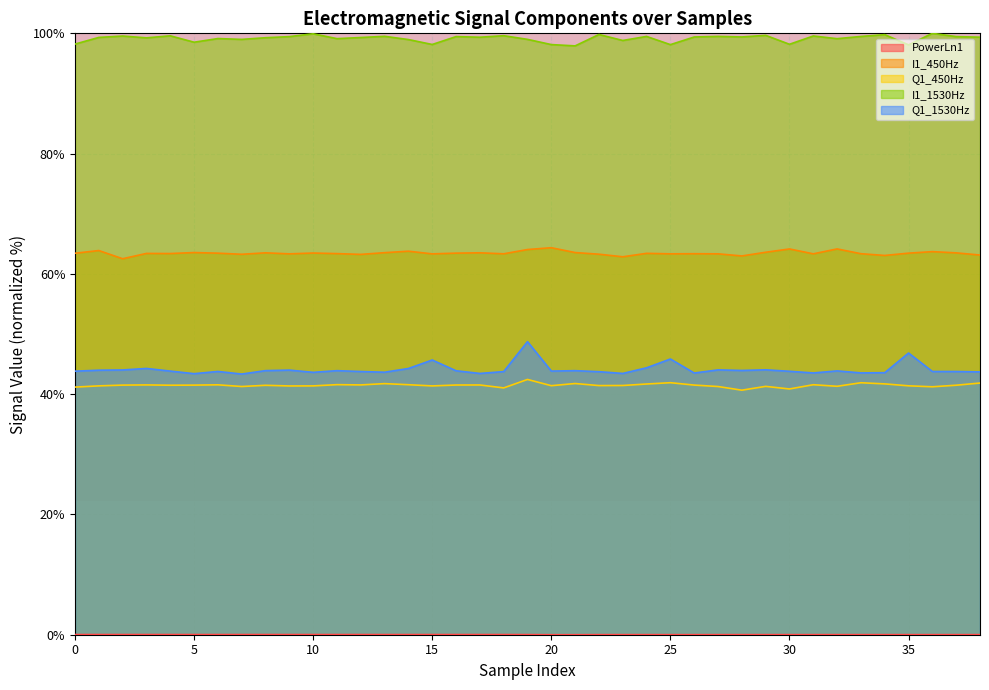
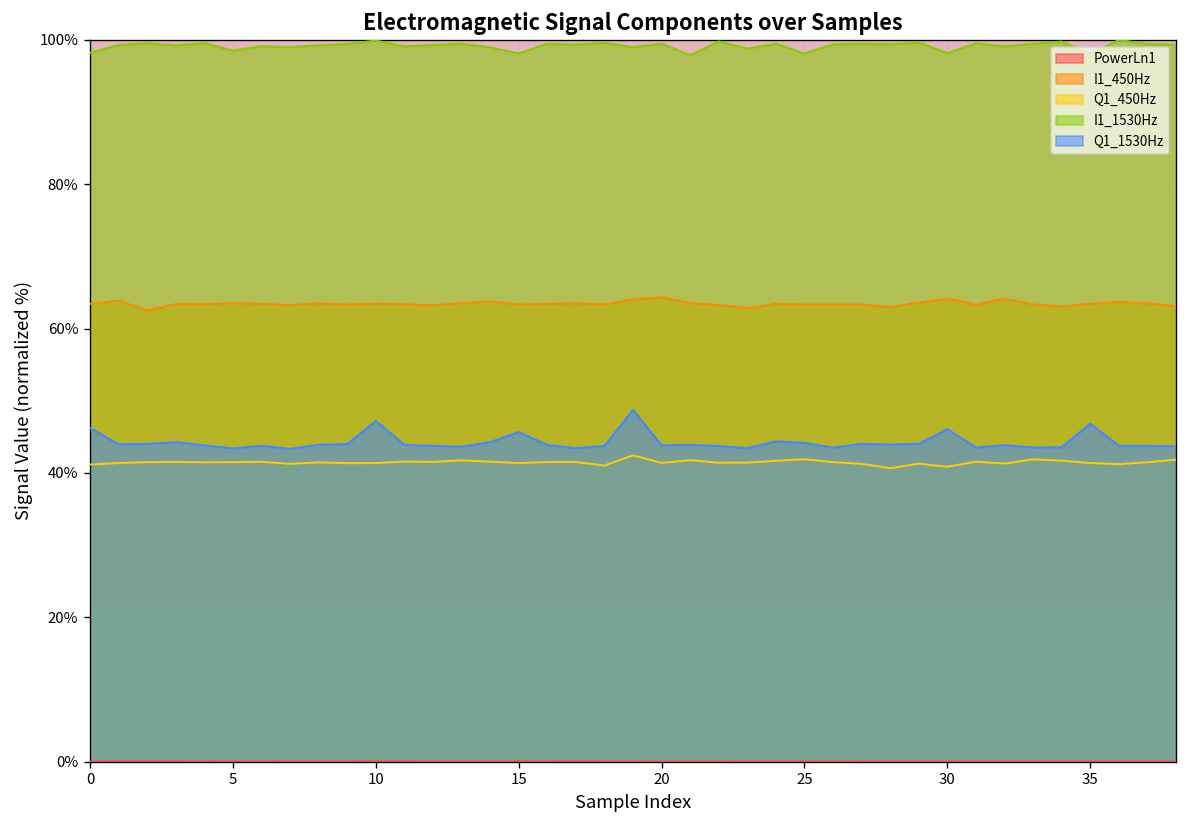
  {
    "PowerLn1": {
      "0": "0%",
      "5": "0%",
      "10": "0%",
      "15": "0%",
      "20": "0%",
      "25": "0%",
      "30": "0%",
      "35": "0%"
    },
    "I1_1530Hz": {
      "0": "98%",
      "5": "99%",
      "10": "100%",
      "15": "98%",
-     "20": "98%",
+     "20": "99%",
      "25": "98%",
      "30": "98%"
    },
    "Q1_1530Hz": {
-     "0": "44%",
+     "0": "46%",
      "5": "43%",
-     "10": "44%",
+     "10": "47%",
      "15": "46%",
      "20": "44%",
-     "25": "46%",
-     "30": "44%",
+     "25": "44%",
+     "30": "46%",
      "35": "47%"
    }
  }
